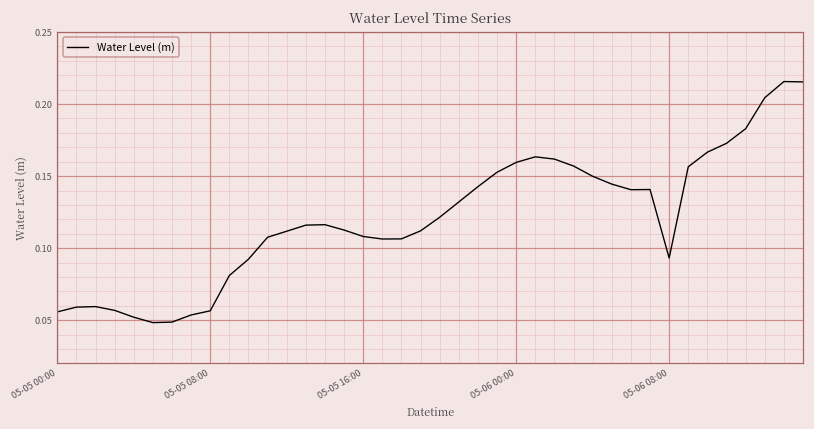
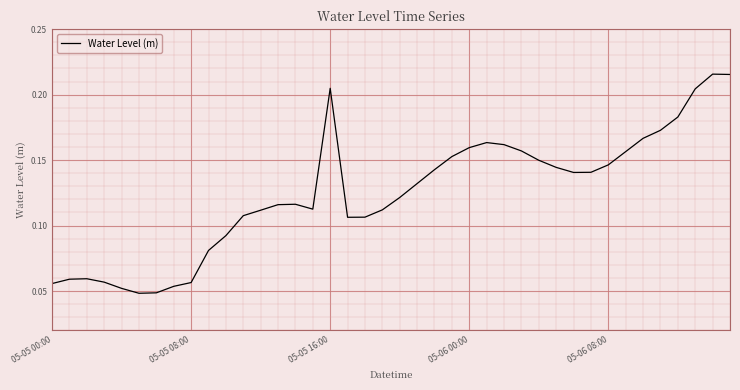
  {
    "05-05 00:00": 0.056,
    "05-05 08:00": 0.057,
-   "05-05 16:00": 0.108,
+   "05-05 16:00": 0.205,
    "05-06 00:00": 0.160,
-   "05-06 08:00": 0.093
+   "05-06 08:00": 0.146
  }
